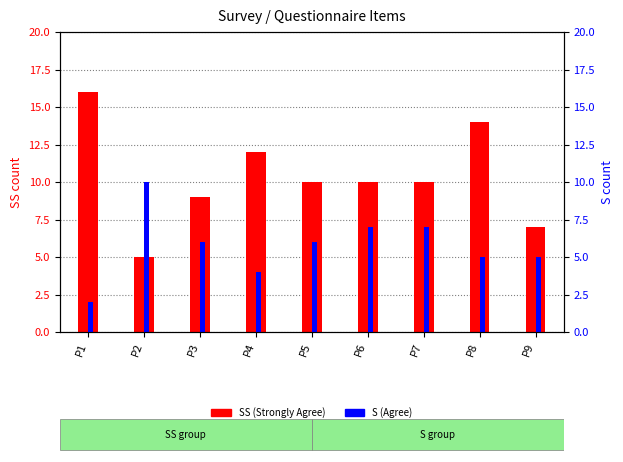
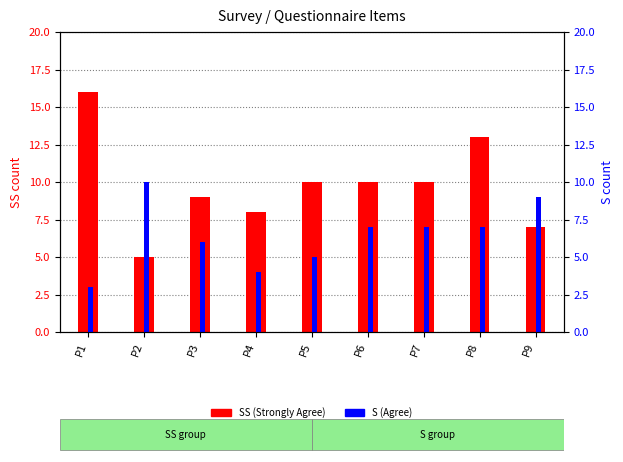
  {
    "SS (Strongly Agree)": {
      "P1": 16,
      "P2": 5,
      "P3": 9,
-     "P4": 12,
+     "P4": 8,
      "P5": 10,
      "P6": 10,
      "P7": 10,
-     "P8": 14,
+     "P8": 13,
      "P9": 7
    },
    "S (Agree)": {
-     "P1": 2,
+     "P1": 3,
      "P2": 10,
      "P3": 6,
      "P4": 4,
-     "P5": 6,
+     "P5": 5,
      "P6": 7,
      "P7": 7,
-     "P8": 5,
-     "P9": 5
+     "P8": 7,
+     "P9": 9
    }
  }
